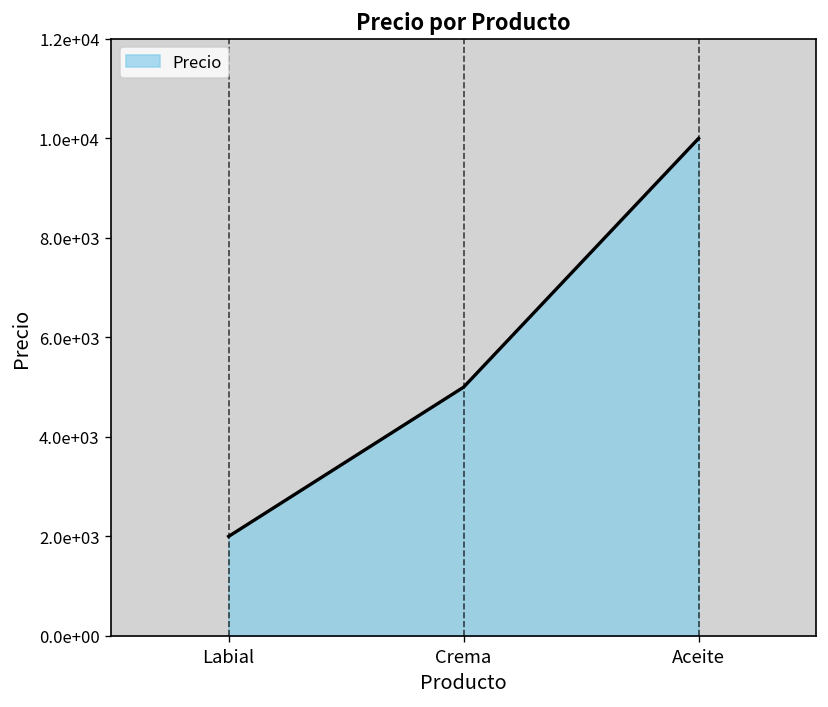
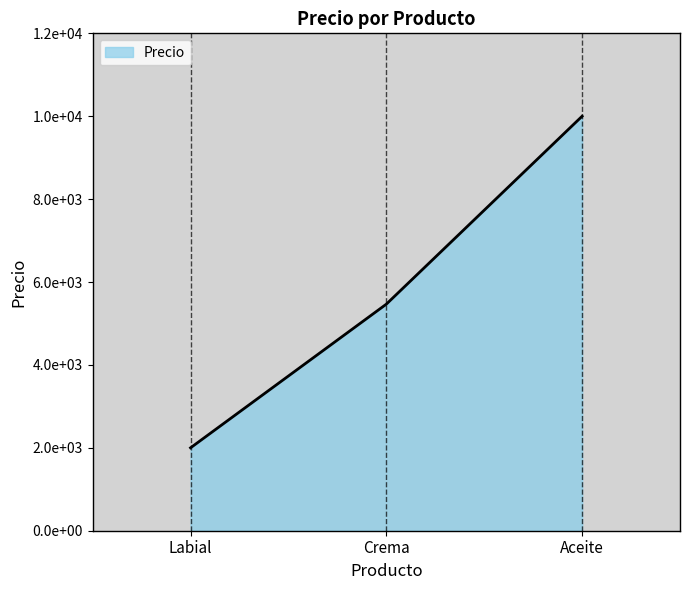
  {
    "Labial": 2000,
-   "Crema": 5000,
+   "Crema": 5500,
    "Aceite": 10000
  }
